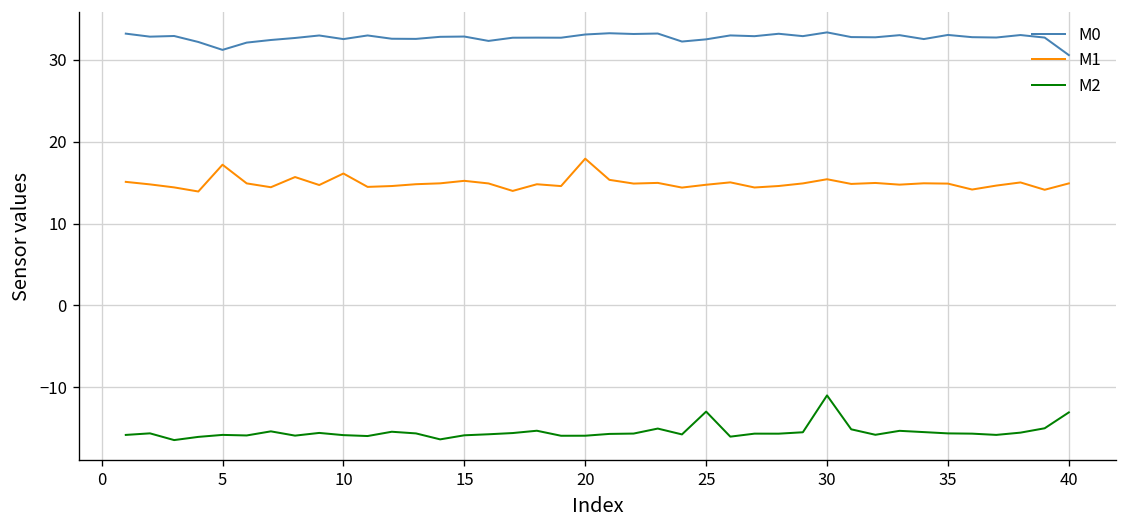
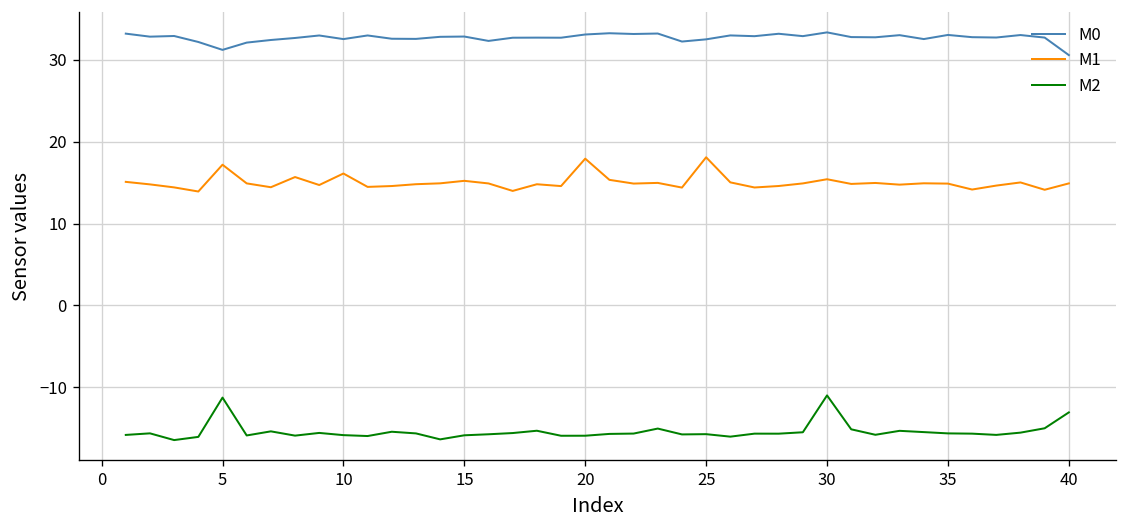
  {
    "M0": {
      "5": 31,
      "10": 33,
      "15": 33,
      "20": 33,
      "25": 33,
      "30": 33,
      "35": 33,
      "40": 31
    },
    "M1": {
      "5": 17,
      "10": 16,
      "15": 15,
      "20": 18,
-     "25": 15,
+     "25": 18,
      "30": 15,
      "35": 15,
      "40": 15
    },
    "M2": {
-     "5": -16,
+     "5": -11,
      "10": -16,
      "15": -16,
      "20": -16,
-     "25": -13,
+     "25": -16,
      "30": -11,
      "35": -16,
      "40": -13
    }
  }
